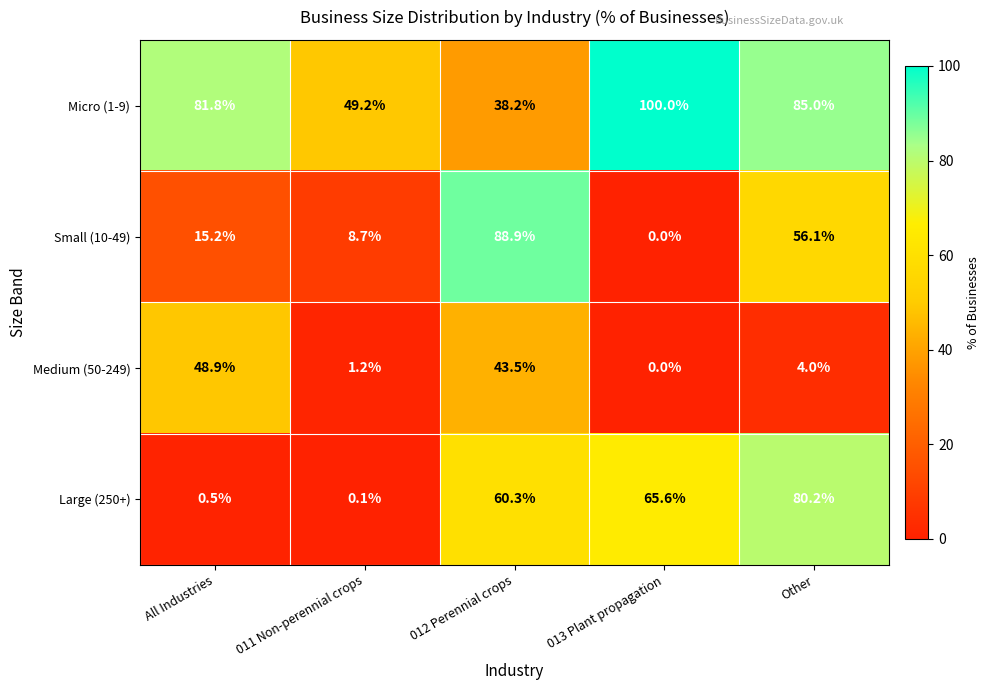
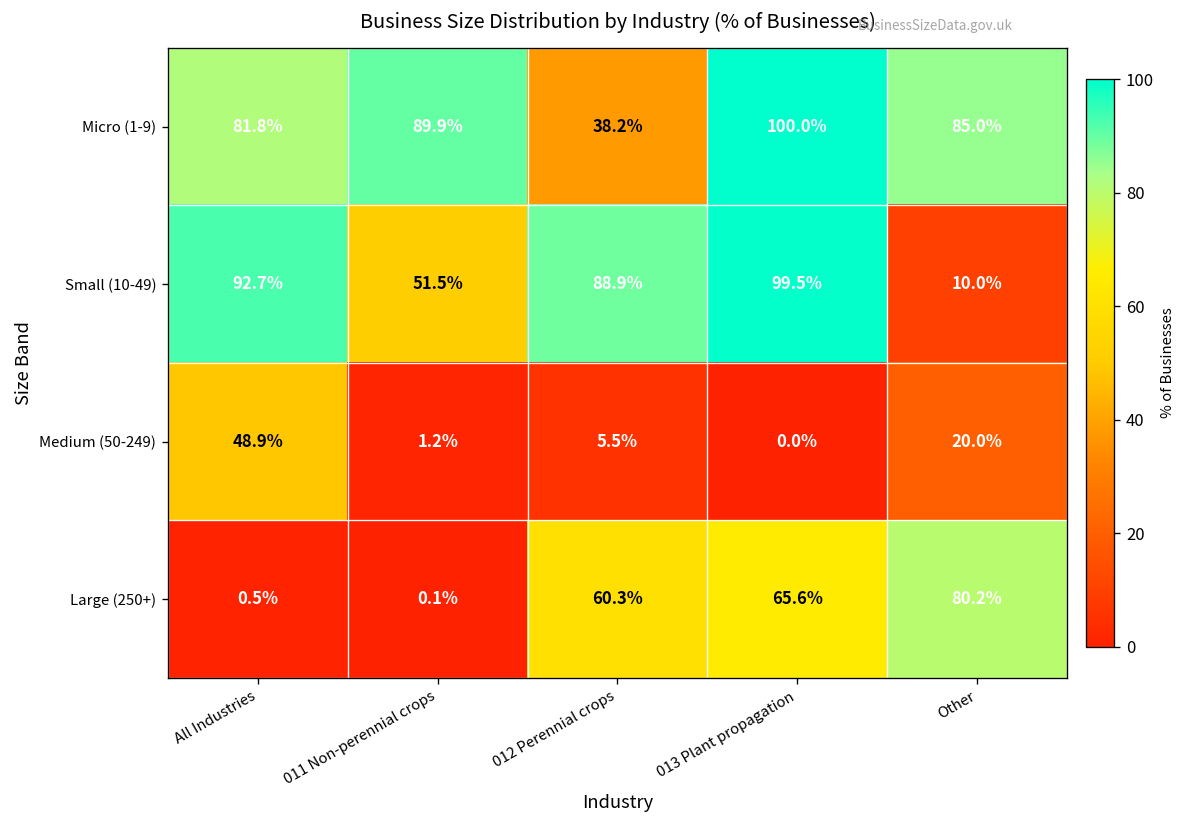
  {
    "Micro (1-9)": {
      "All Industries": "81.8%",
-     "011 Non-perennial crops": "49.2%",
+     "011 Non-perennial crops": "89.9%",
      "012 Perennial crops": "38.2%",
      "013 Plant propagation": "100.0%",
      "Other": "85.0%"
    },
    "Small (10-49)": {
-     "All Industries": "15.2%",
-     "011 Non-perennial crops": "8.7%",
+     "All Industries": "92.7%",
+     "011 Non-perennial crops": "51.5%",
      "012 Perennial crops": "88.9%",
-     "013 Plant propagation": "0.0%",
-     "Other": "56.1%"
+     "013 Plant propagation": "99.5%",
+     "Other": "10.0%"
    },
    "Medium (50-249)": {
      "All Industries": "48.9%",
      "011 Non-perennial crops": "1.2%",
-     "012 Perennial crops": "43.5%",
+     "012 Perennial crops": "5.5%",
      "013 Plant propagation": "0.0%",
-     "Other": "4.0%"
+     "Other": "20.0%"
    },
    "Large (250+)": {
      "All Industries": "0.5%",
      "011 Non-perennial crops": "0.1%",
      "012 Perennial crops": "60.3%",
      "013 Plant propagation": "65.6%",
      "Other": "80.2%"
    }
  }
